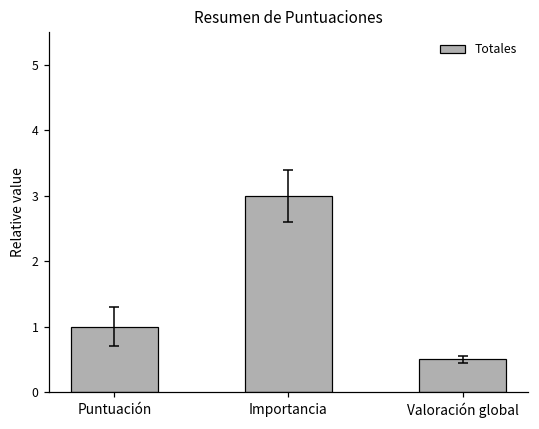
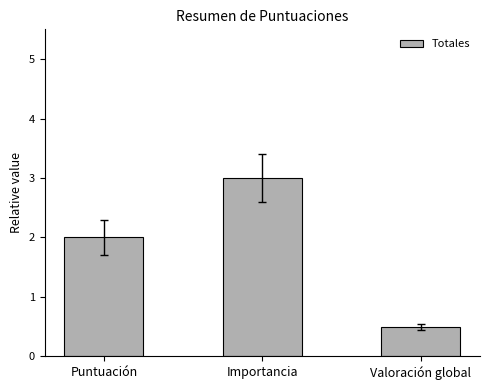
  {
    "Totales": {
-     "Puntuación": 1,
+     "Puntuación": 2,
      "Importancia": 3,
      "Valoración global": 0.5
    }
  }
